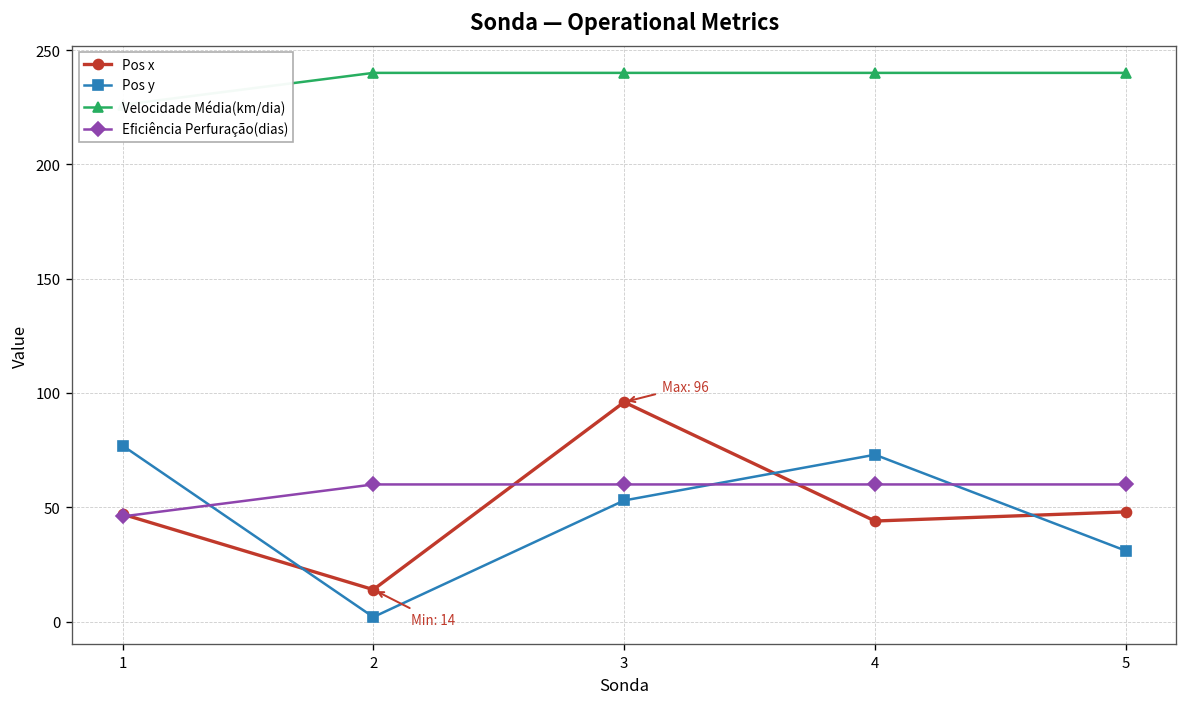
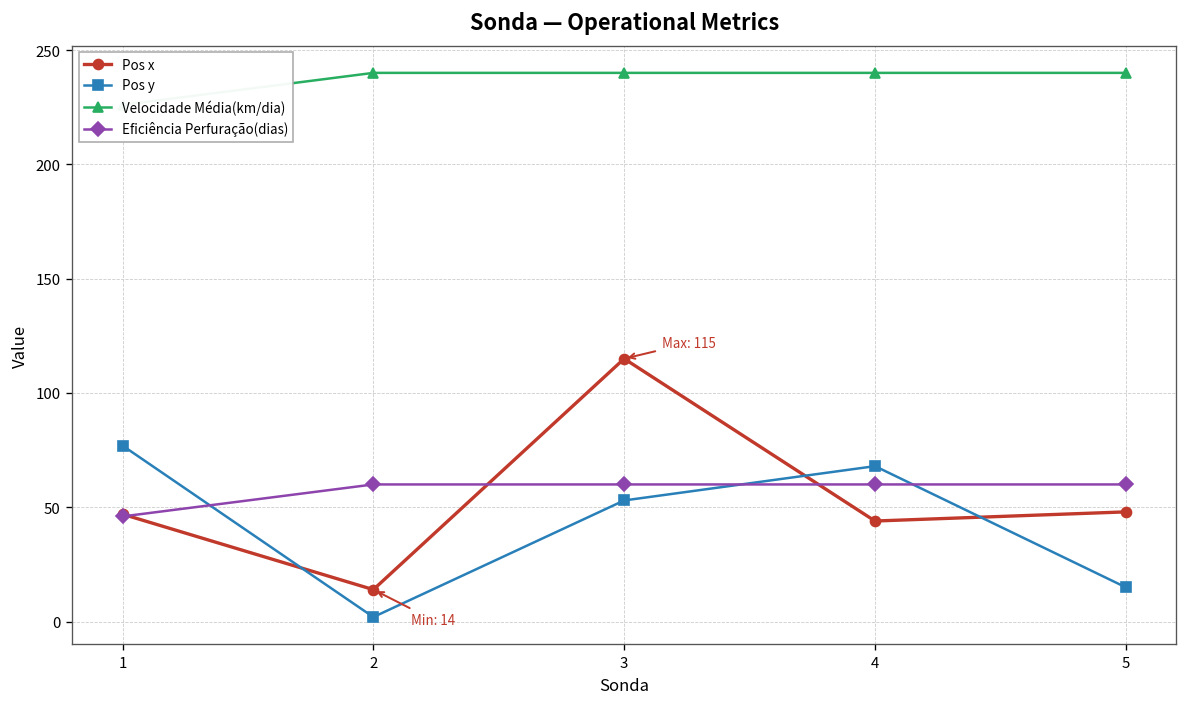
  {
    "Pos x": {
      "2": 14,
-     "3": 96
+     "3": 115
    },
    "Pos y": {
      "1": 77,
      "3": 53,
-     "4": 73,
-     "5": 31
+     "4": 68,
+     "5": 15
    },
    "Velocidade Média(km/dia)": {
      "2": 240,
      "3": 240,
      "4": 240,
      "5": 240
    },
    "Eficiência Perfuração(dias)": {
      "2": 60,
      "3": 60,
      "4": 60,
      "5": 60
    }
  }
